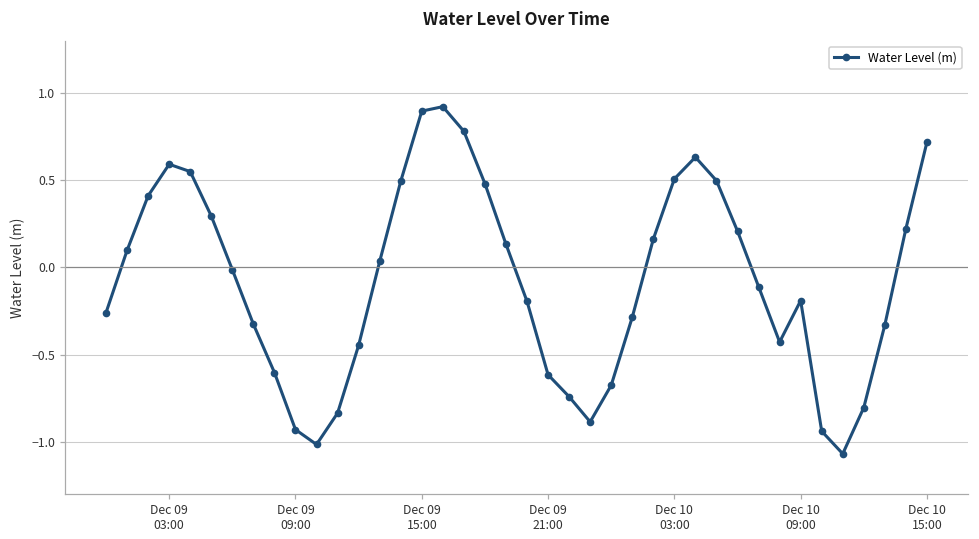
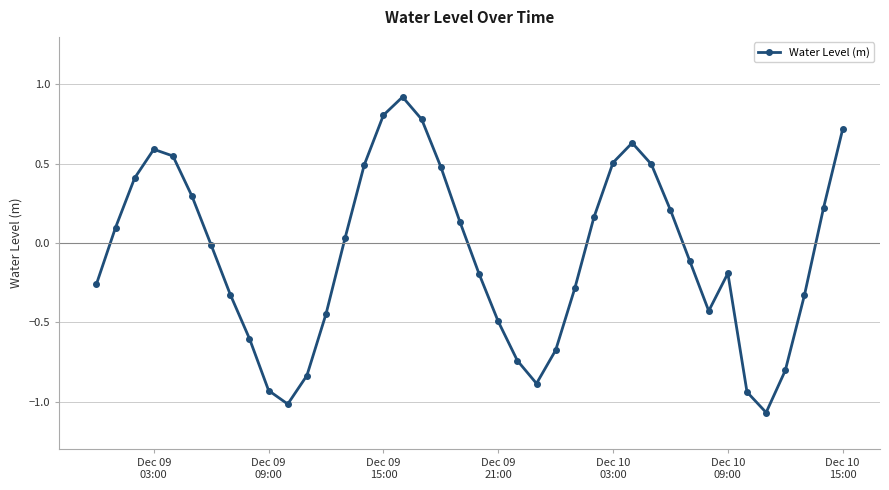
  {
    "Dec 09 03:00": 0.59,
    "Dec 09 09:00": -0.93,
-   "Dec 09 15:00": 0.90,
-   "Dec 09 21:00": -0.61,
+   "Dec 09 15:00": 0.81,
+   "Dec 09 21:00": -0.49,
    "Dec 10 03:00": 0.51,
    "Dec 10 09:00": -0.19,
    "Dec 10 15:00": 0.72
  }
